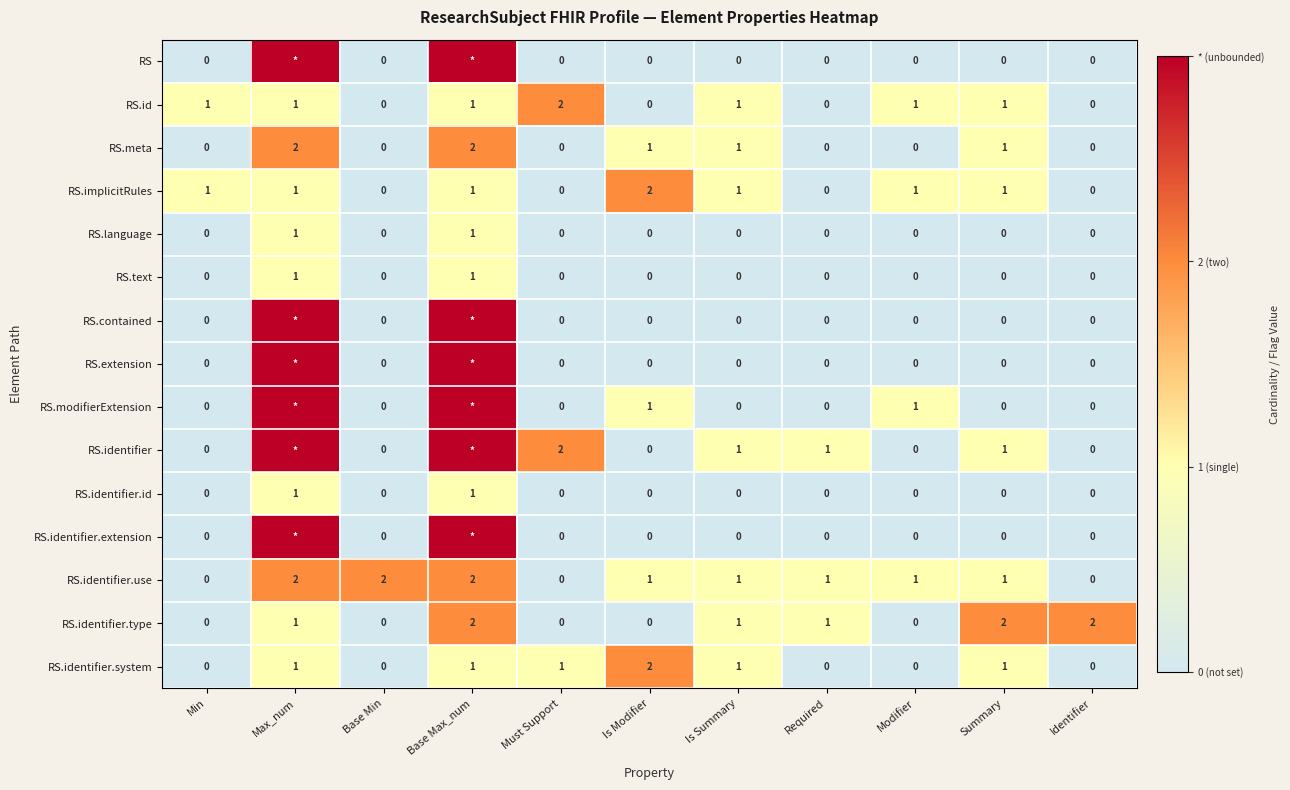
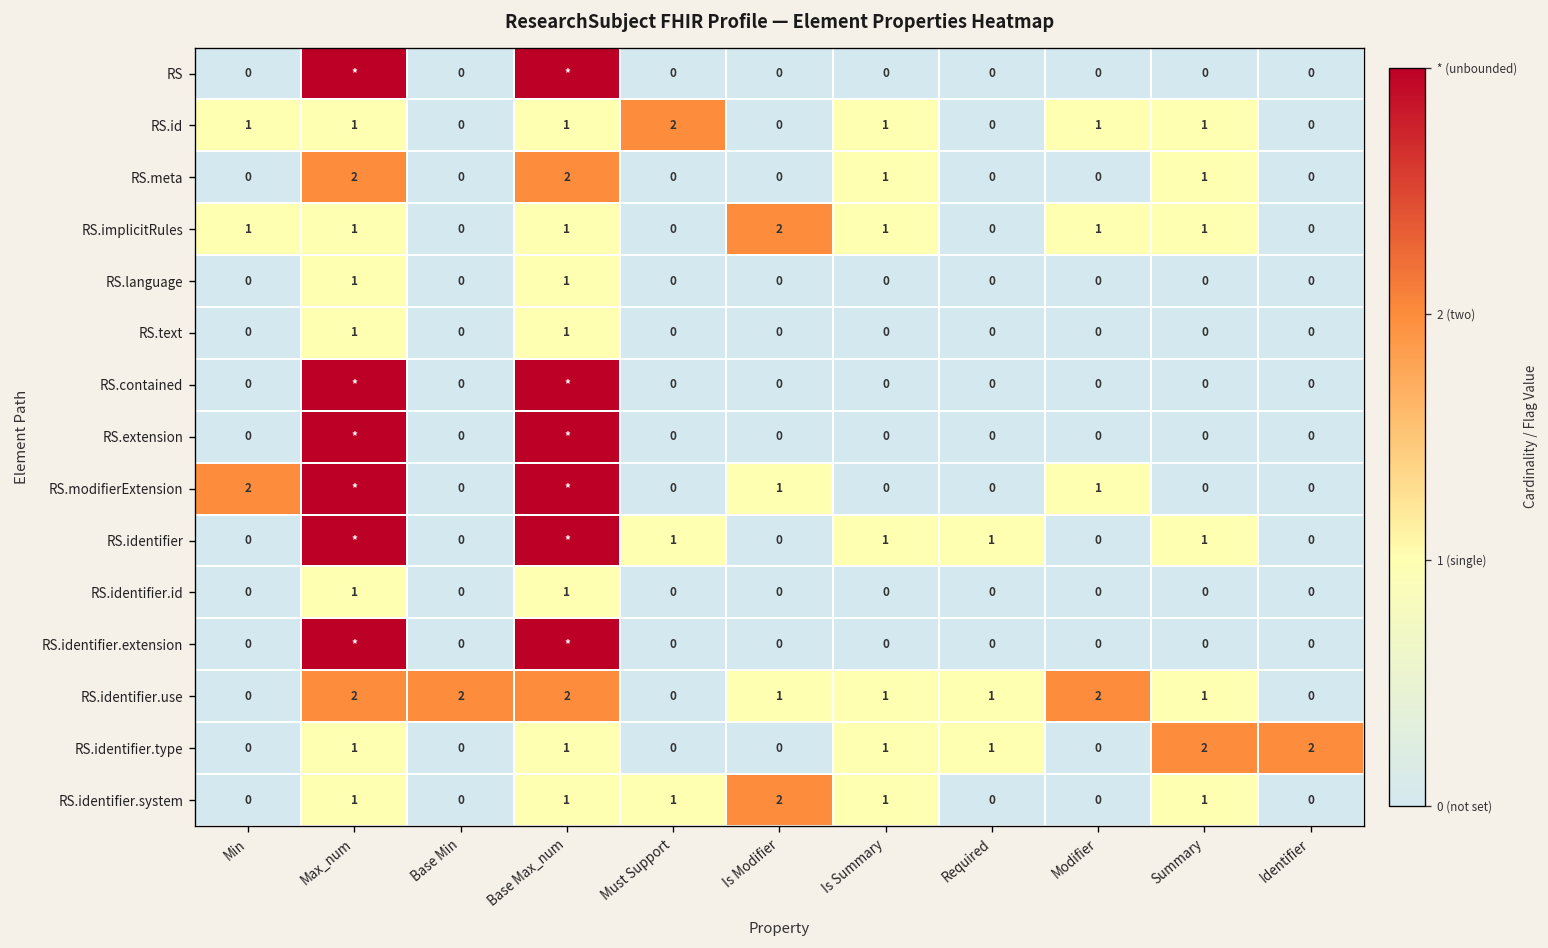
  {
    "RS": {
      "Min": 0,
      "Base Min": 0,
      "Must Support": 0,
      "Is Modifier": 0,
      "Is Summary": 0,
      "Required": 0,
      "Modifier": 0,
      "Summary": 0,
      "Identifier": 0
    },
    "RS.id": {
      "Min": 1,
      "Max_num": 1,
      "Base Min": 0,
      "Base Max_num": 1,
      "Must Support": 2,
      "Is Modifier": 0,
      "Is Summary": 1,
      "Required": 0,
      "Modifier": 1,
      "Summary": 1,
      "Identifier": 0
    },
    "RS.meta": {
      "Min": 0,
      "Max_num": 2,
      "Base Min": 0,
      "Base Max_num": 2,
      "Must Support": 0,
-     "Is Modifier": 1,
+     "Is Modifier": 0,
      "Is Summary": 1,
      "Required": 0,
      "Modifier": 0,
      "Summary": 1,
      "Identifier": 0
    },
    "RS.implicitRules": {
      "Min": 1,
      "Max_num": 1,
      "Base Min": 0,
      "Base Max_num": 1,
      "Must Support": 0,
      "Is Modifier": 2,
      "Is Summary": 1,
      "Required": 0,
      "Modifier": 1,
      "Summary": 1,
      "Identifier": 0
    },
    "RS.language": {
      "Min": 0,
      "Max_num": 1,
      "Base Min": 0,
      "Base Max_num": 1,
      "Must Support": 0,
      "Is Modifier": 0,
      "Is Summary": 0,
      "Required": 0,
      "Modifier": 0,
      "Summary": 0,
      "Identifier": 0
    },
    "RS.text": {
      "Min": 0,
      "Max_num": 1,
      "Base Min": 0,
      "Base Max_num": 1,
      "Must Support": 0,
      "Is Modifier": 0,
      "Is Summary": 0,
      "Required": 0,
      "Modifier": 0,
      "Summary": 0,
      "Identifier": 0
    },
    "RS.contained": {
      "Min": 0,
      "Base Min": 0,
      "Must Support": 0,
      "Is Modifier": 0,
      "Is Summary": 0,
      "Required": 0,
      "Modifier": 0,
      "Summary": 0,
      "Identifier": 0
    },
    "RS.extension": {
      "Min": 0,
      "Base Min": 0,
      "Must Support": 0,
      "Is Modifier": 0,
      "Is Summary": 0,
      "Required": 0,
      "Modifier": 0,
      "Summary": 0,
      "Identifier": 0
    },
    "RS.modifierExtension": {
-     "Min": 0,
+     "Min": 2,
      "Base Min": 0,
      "Must Support": 0,
      "Is Modifier": 1,
      "Is Summary": 0,
      "Required": 0,
      "Modifier": 1,
      "Summary": 0,
      "Identifier": 0
    },
    "RS.identifier": {
      "Min": 0,
      "Base Min": 0,
-     "Must Support": 2,
+     "Must Support": 1,
      "Is Modifier": 0,
      "Is Summary": 1,
      "Required": 1,
      "Modifier": 0,
      "Summary": 1,
      "Identifier": 0
    },
    "RS.identifier.id": {
      "Min": 0,
      "Max_num": 1,
      "Base Min": 0,
      "Base Max_num": 1,
      "Must Support": 0,
      "Is Modifier": 0,
      "Is Summary": 0,
      "Required": 0,
      "Modifier": 0,
      "Summary": 0,
      "Identifier": 0
    },
    "RS.identifier.extension": {
      "Min": 0,
      "Base Min": 0,
      "Must Support": 0,
      "Is Modifier": 0,
      "Is Summary": 0,
      "Required": 0,
      "Modifier": 0,
      "Summary": 0,
      "Identifier": 0
    },
    "RS.identifier.use": {
      "Min": 0,
      "Max_num": 2,
      "Base Min": 2,
      "Base Max_num": 2,
      "Must Support": 0,
      "Is Modifier": 1,
      "Is Summary": 1,
      "Required": 1,
-     "Modifier": 1,
+     "Modifier": 2,
      "Summary": 1,
      "Identifier": 0
    },
    "RS.identifier.type": {
      "Min": 0,
      "Max_num": 1,
      "Base Min": 0,
-     "Base Max_num": 2,
+     "Base Max_num": 1,
      "Must Support": 0,
      "Is Modifier": 0,
      "Is Summary": 1,
      "Required": 1,
      "Modifier": 0,
      "Summary": 2,
      "Identifier": 2
    },
    "RS.identifier.system": {
      "Min": 0,
      "Max_num": 1,
      "Base Min": 0,
      "Base Max_num": 1,
      "Must Support": 1,
      "Is Modifier": 2,
      "Is Summary": 1,
      "Required": 0,
      "Modifier": 0,
      "Summary": 1,
      "Identifier": 0
    }
  }
